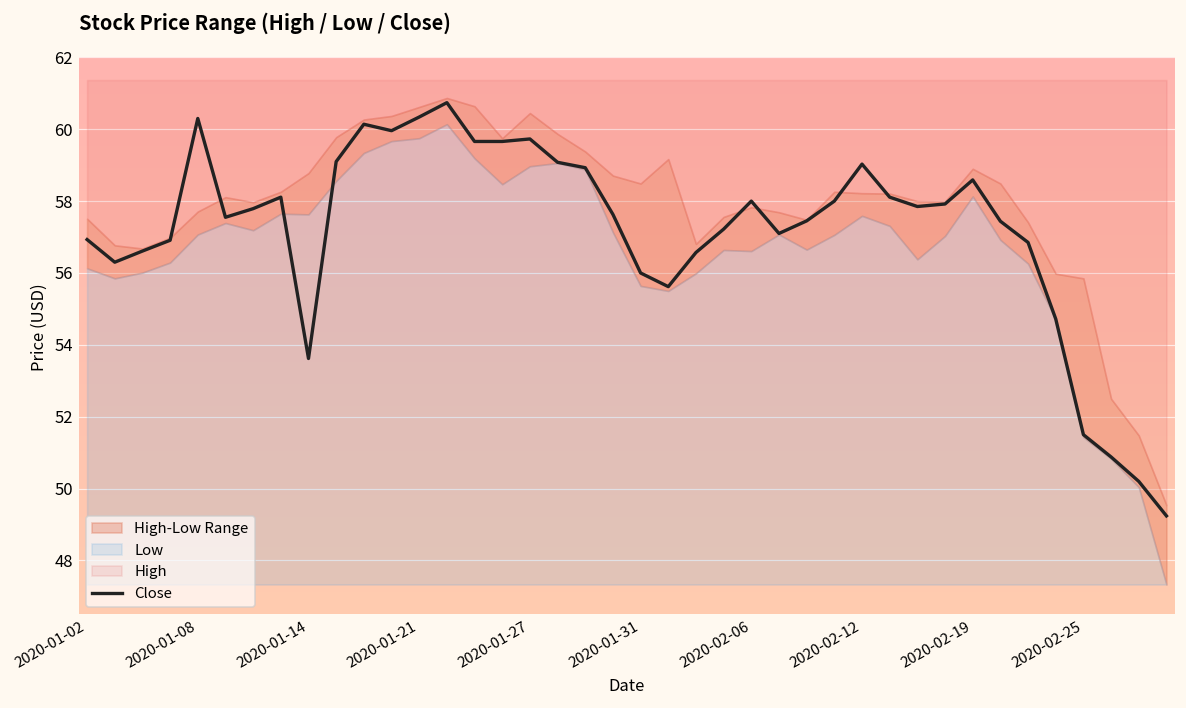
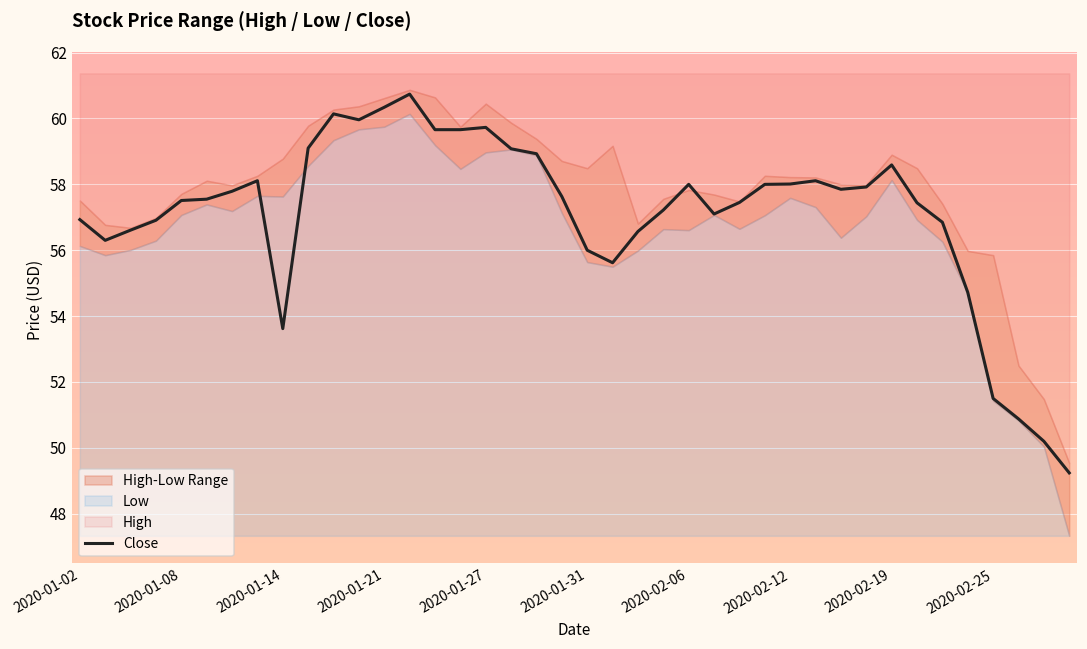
  {
    "Close": {
      "2020-01-02": 56.9,
-     "2020-01-08": 60.3,
+     "2020-01-08": 57.5,
      "2020-01-14": 53.6,
      "2020-01-21": 60.3,
      "2020-01-27": 59.7,
      "2020-01-31": 56.0,
      "2020-02-06": 58.0,
-     "2020-02-12": 59.0,
+     "2020-02-12": 58.0,
      "2020-02-19": 58.6
    }
  }
